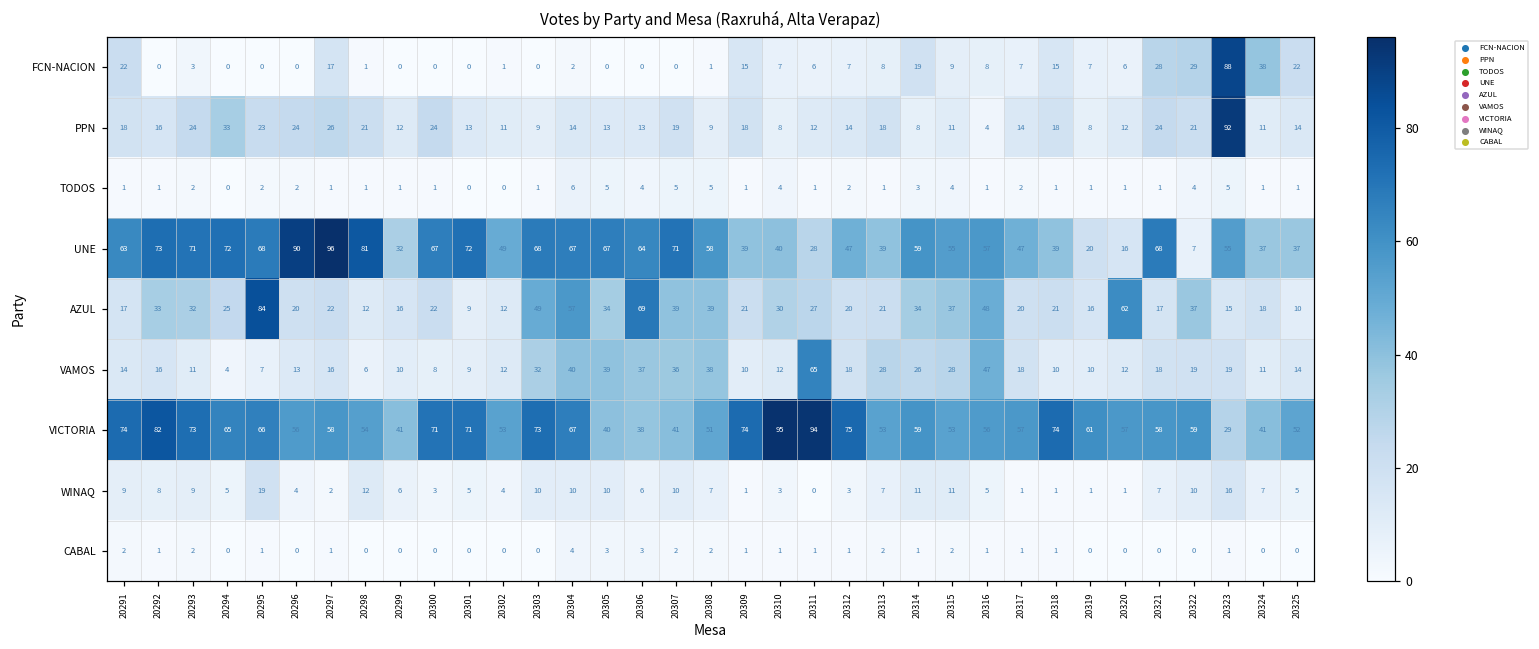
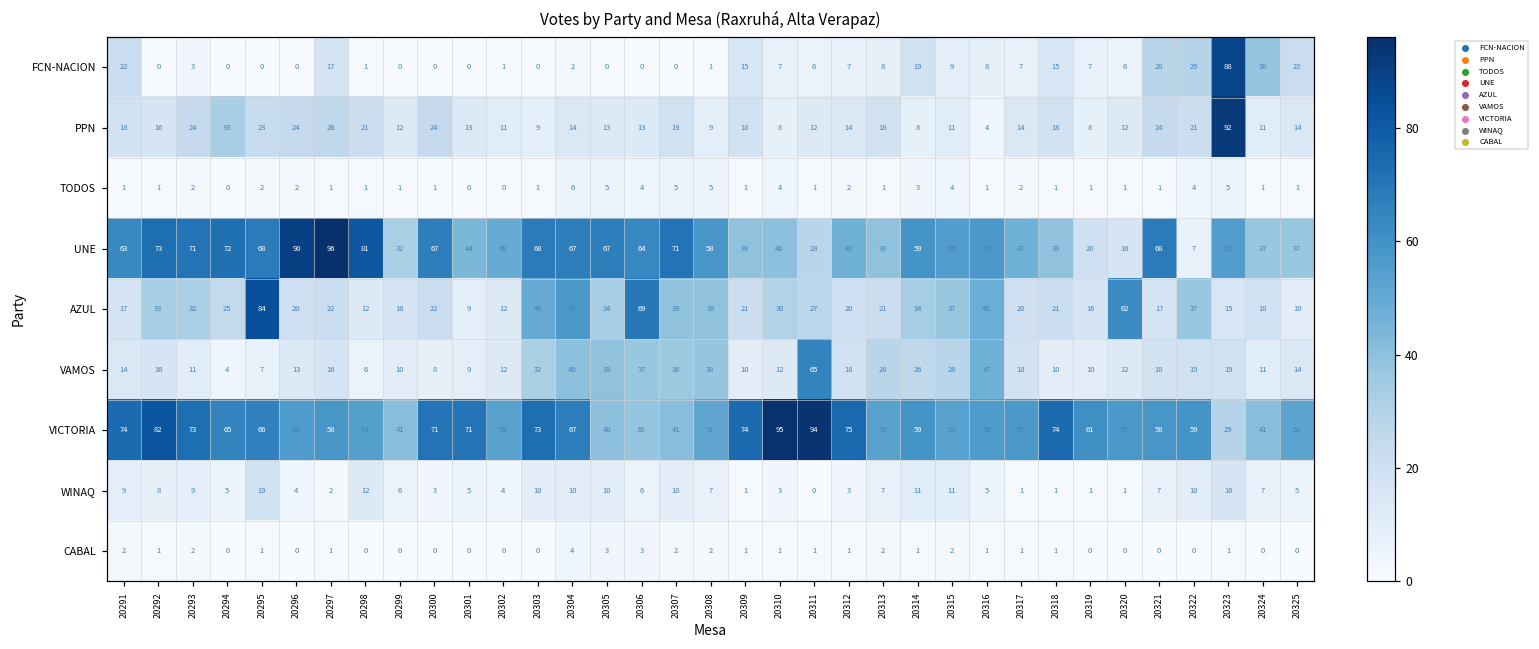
  {
    "UNE": {
      "20291": 63,
      "20292": 73,
      "20293": 71,
      "20294": 72,
      "20295": 68,
      "20296": 90,
      "20297": 96,
      "20298": 81,
      "20299": 32,
      "20300": 67,
-     "20301": 72,
+     "20301": 44,
      "20303": 68,
      "20304": 67,
      "20305": 67,
      "20306": 64,
      "20307": 71,
      "20308": 58,
      "20309": 39,
      "20310": 40,
      "20311": 28,
      "20313": 39,
      "20314": 59,
      "20318": 39,
      "20319": 20,
      "20320": 16,
      "20321": 68,
      "20322": 7,
      "20324": 37,
      "20325": 37
    }
  }
